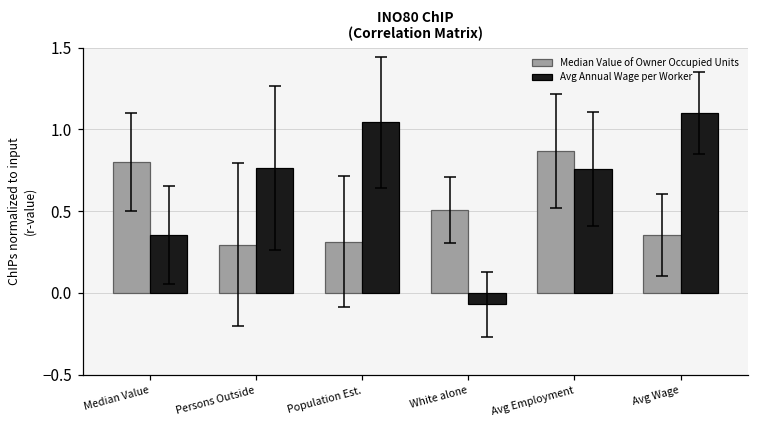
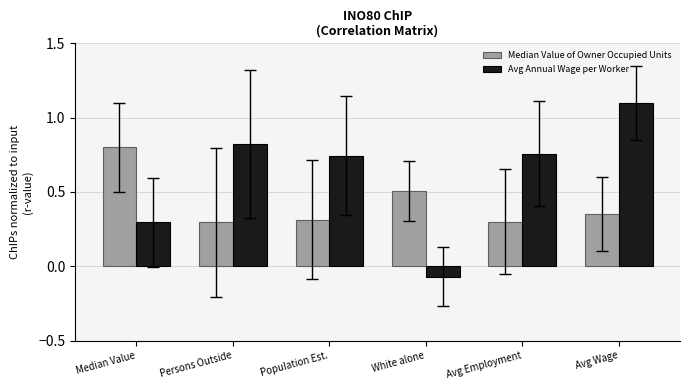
  {
    "Median Value of Owner Occupied Units": {
      "Median Value": 0.80,
      "Persons Outside": 0.30,
      "Population Est.": 0.31,
      "White alone": 0.51,
-     "Avg Employment": 0.87,
+     "Avg Employment": 0.30,
      "Avg Wage": 0.35
    },
    "Avg Annual Wage per Worker": {
-     "Median Value": 0.35,
-     "Persons Outside": 0.76,
-     "Population Est.": 1.04,
+     "Median Value": 0.30,
+     "Persons Outside": 0.82,
+     "Population Est.": 0.75,
      "White alone": -0.07,
      "Avg Employment": 0.76,
      "Avg Wage": 1.10
    }
  }
